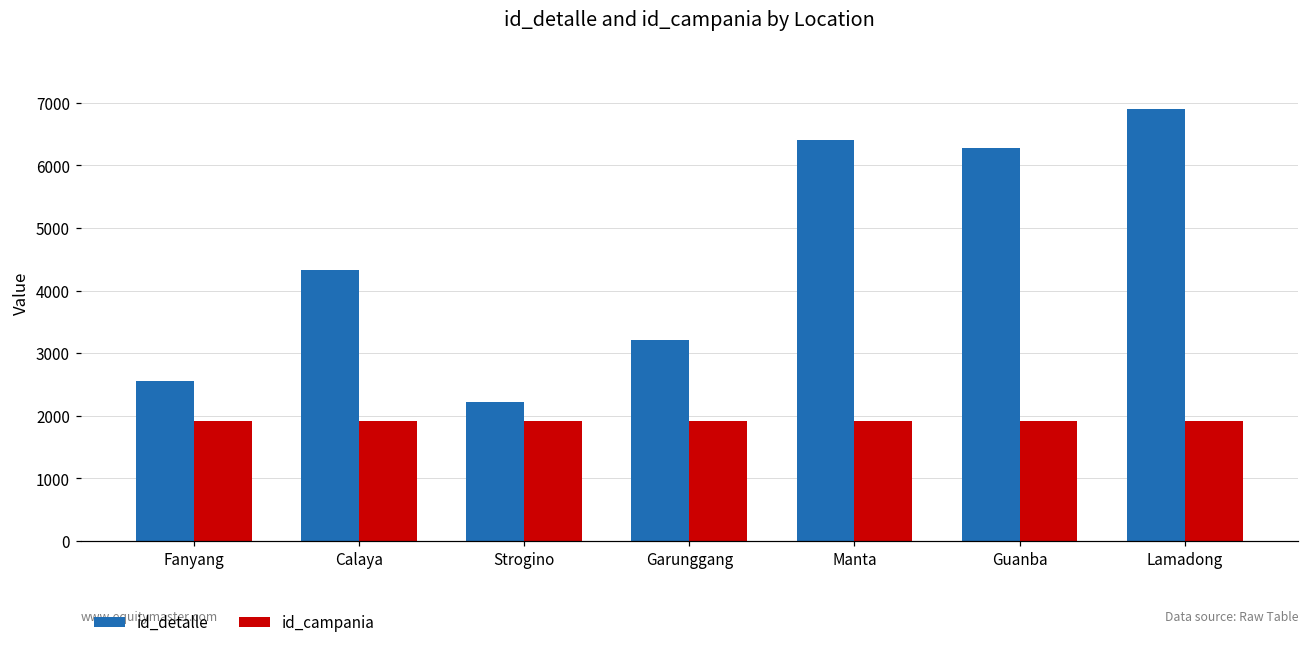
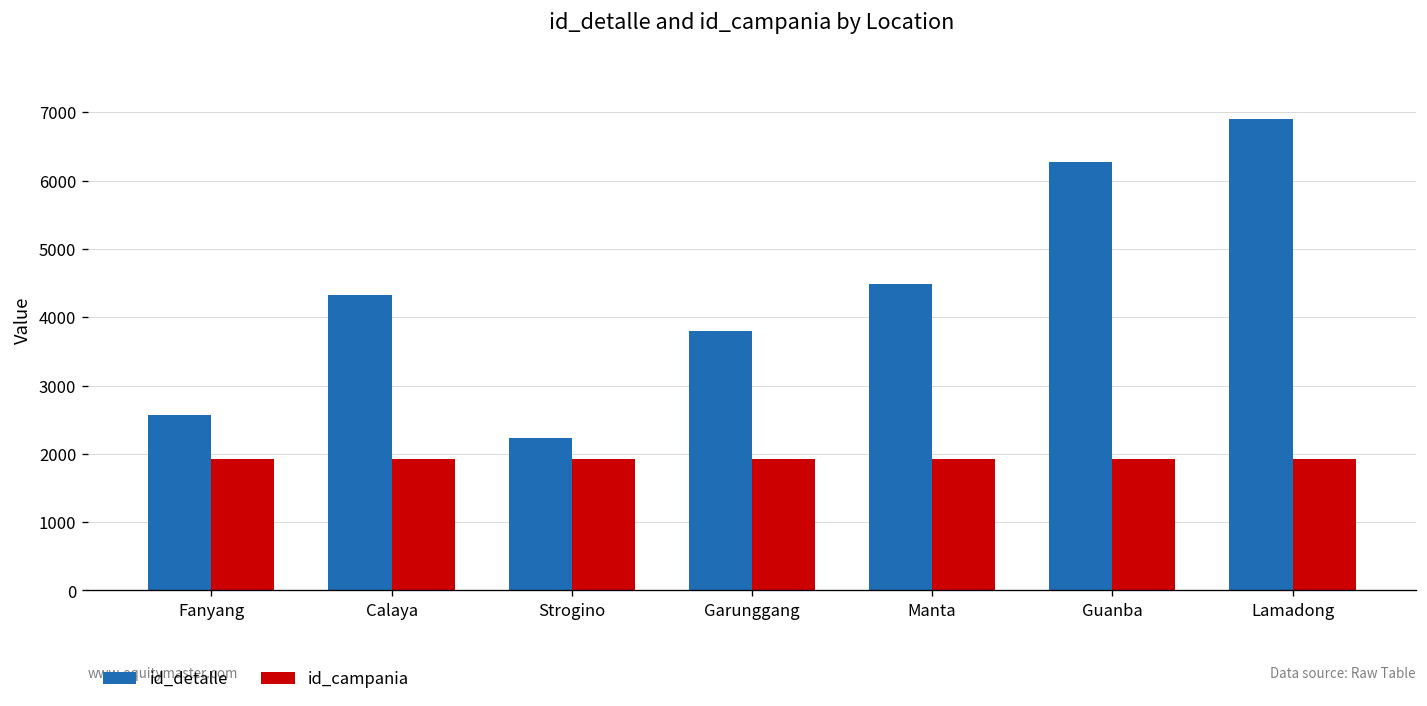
  {
    "id_detalle": {
      "Fanyang": 2600,
      "Calaya": 4300,
      "Strogino": 2200,
-     "Garunggang": 3200,
-     "Manta": 6400,
+     "Garunggang": 3800,
+     "Manta": 4500,
      "Guanba": 6300,
      "Lamadong": 6900
    },
    "id_campania": {
      "Fanyang": 1900,
      "Calaya": 1900,
      "Strogino": 1900,
      "Garunggang": 1900,
      "Manta": 1900,
      "Guanba": 1900,
      "Lamadong": 1900
    }
  }
